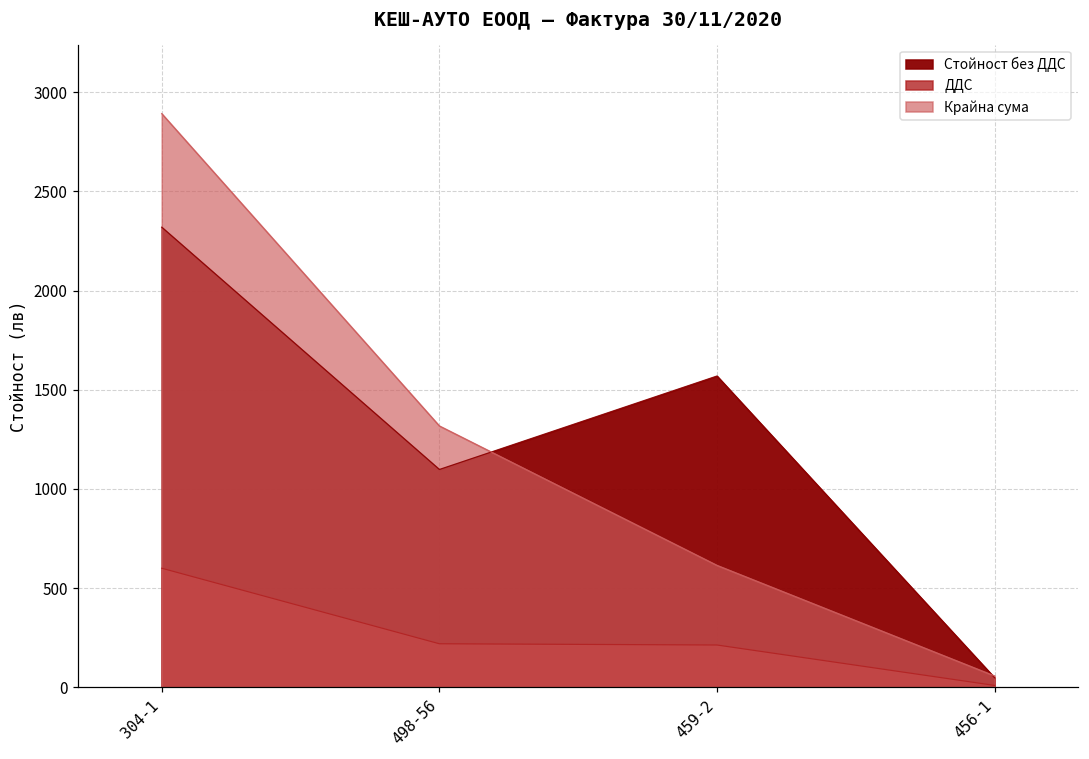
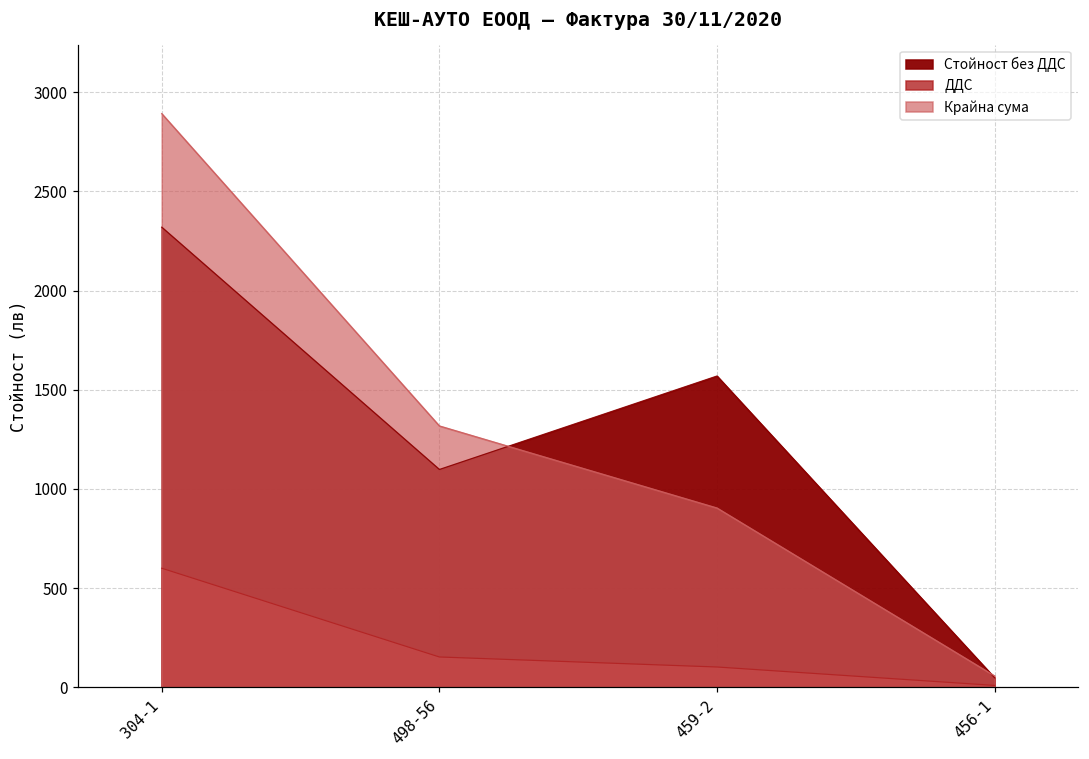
  {
    "Стойност без ДДС": {
      "304-1": 2320,
      "498-56": 1100,
      "459-2": 1570
    },
    "ДДС": {
      "304-1": 600,
-     "498-56": 220,
-     "459-2": 210,
+     "498-56": 150,
+     "459-2": 100,
      "456-1": 10
    },
    "Крайна сума": {
      "304-1": 2890,
      "498-56": 1320,
-     "459-2": 610
+     "459-2": 900
    }
  }
